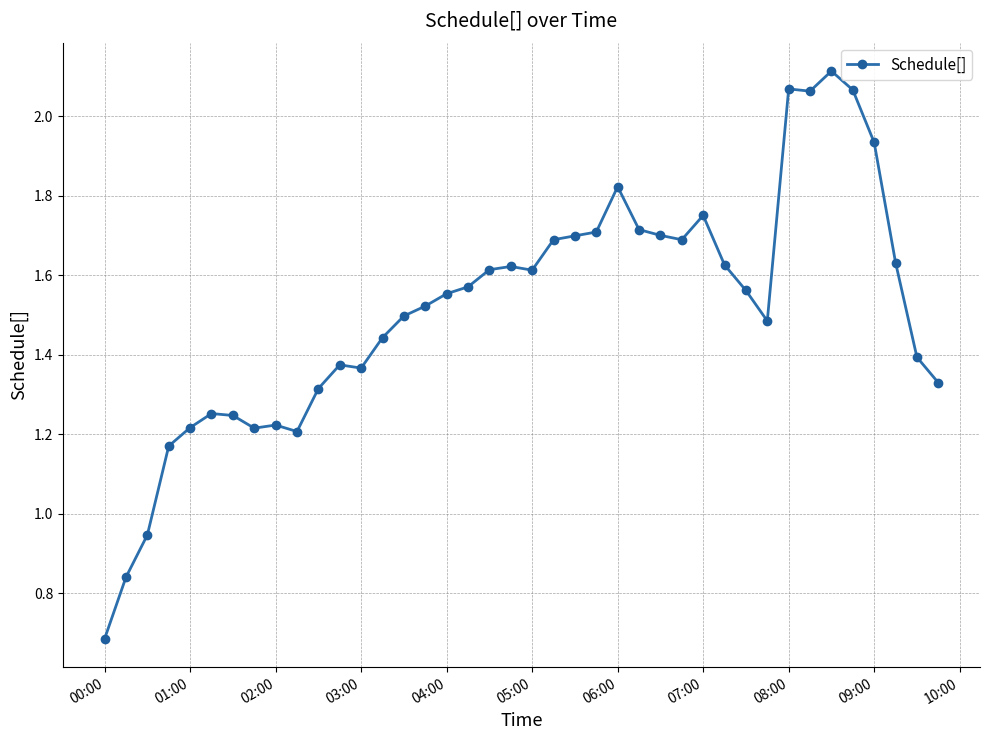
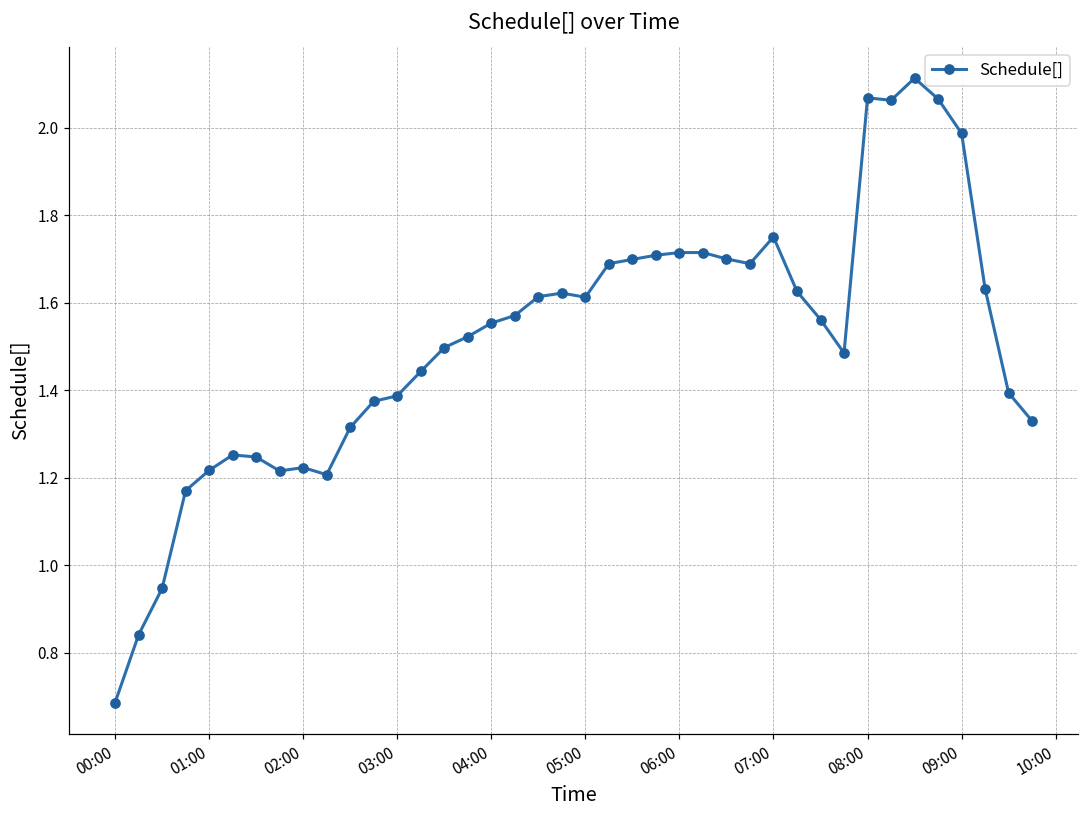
  {
    "00:00": 0.69,
    "01:00": 1.22,
    "02:00": 1.22,
-   "03:00": 1.37,
+   "03:00": 1.39,
    "04:00": 1.55,
    "05:00": 1.61,
-   "06:00": 1.82,
+   "06:00": 1.71,
    "07:00": 1.75,
    "08:00": 2.07,
-   "09:00": 1.93
+   "09:00": 1.99
  }
